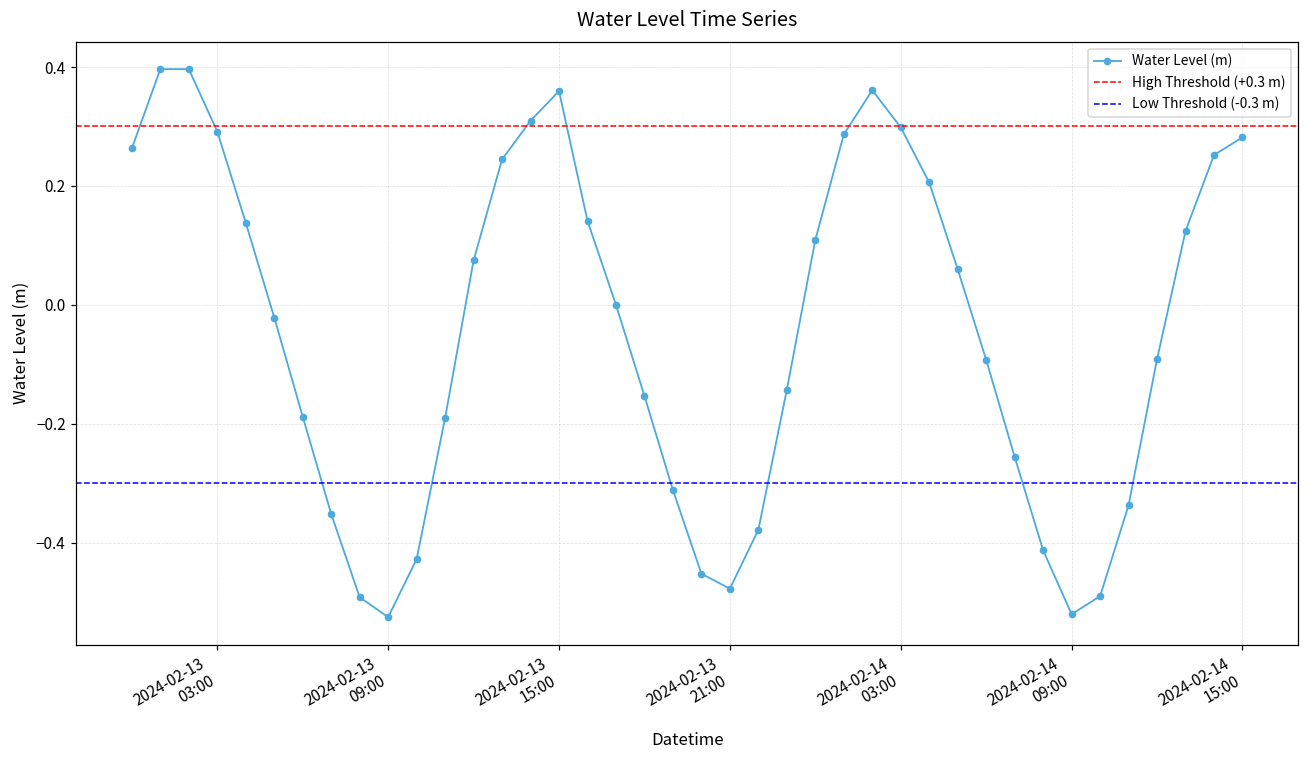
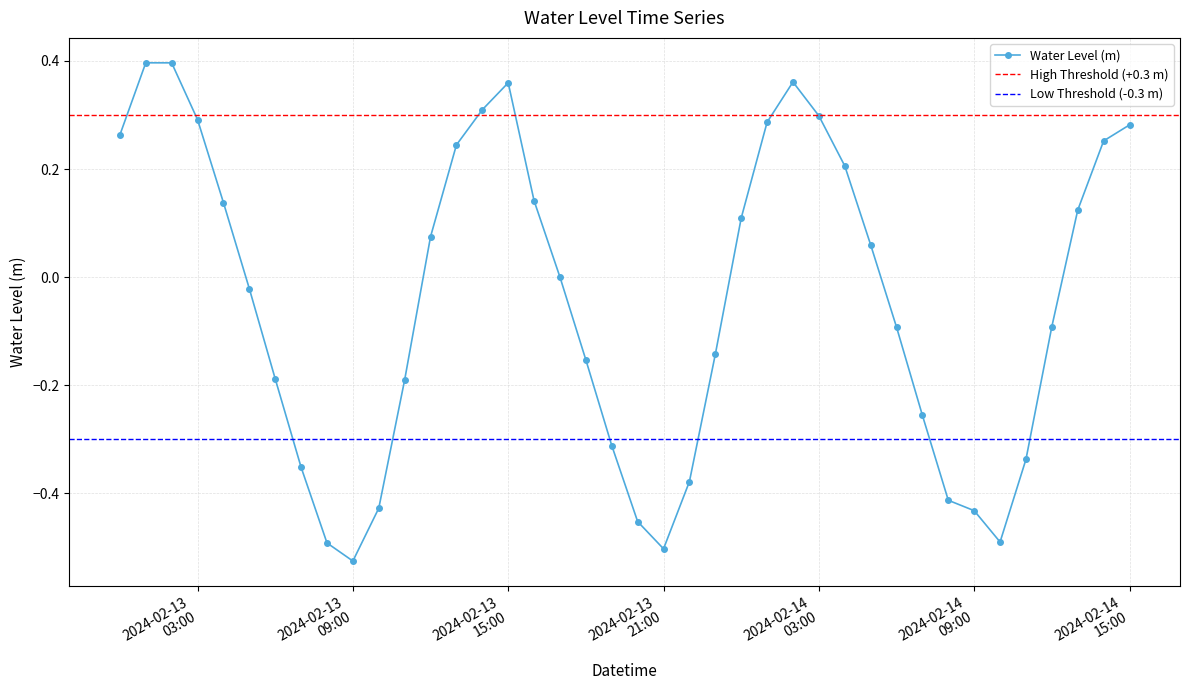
  {
    "2024-02-13 03:00": 0.29,
    "2024-02-13 09:00": -0.53,
    "2024-02-13 15:00": 0.36,
-   "2024-02-13 21:00": -0.48,
+   "2024-02-13 21:00": -0.50,
    "2024-02-14 03:00": 0.30,
-   "2024-02-14 09:00": -0.52,
+   "2024-02-14 09:00": -0.43,
    "2024-02-14 15:00": 0.28
  }
